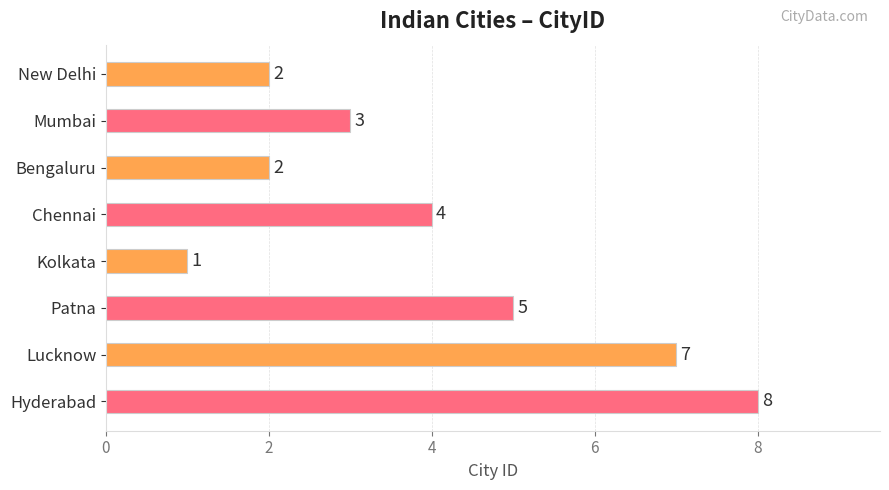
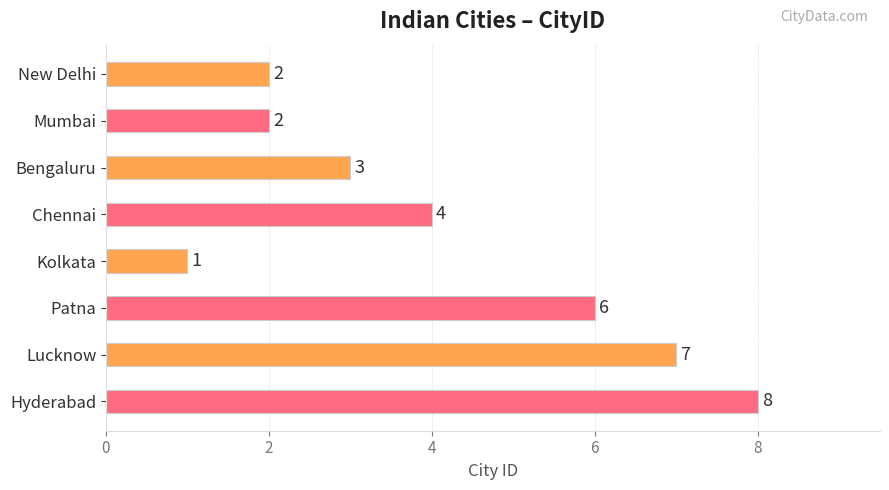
  {
    "New Delhi": 2,
-   "Mumbai": 3,
-   "Bengaluru": 2,
+   "Mumbai": 2,
+   "Bengaluru": 3,
    "Chennai": 4,
    "Kolkata": 1,
-   "Patna": 5,
+   "Patna": 6,
    "Lucknow": 7,
    "Hyderabad": 8
  }
